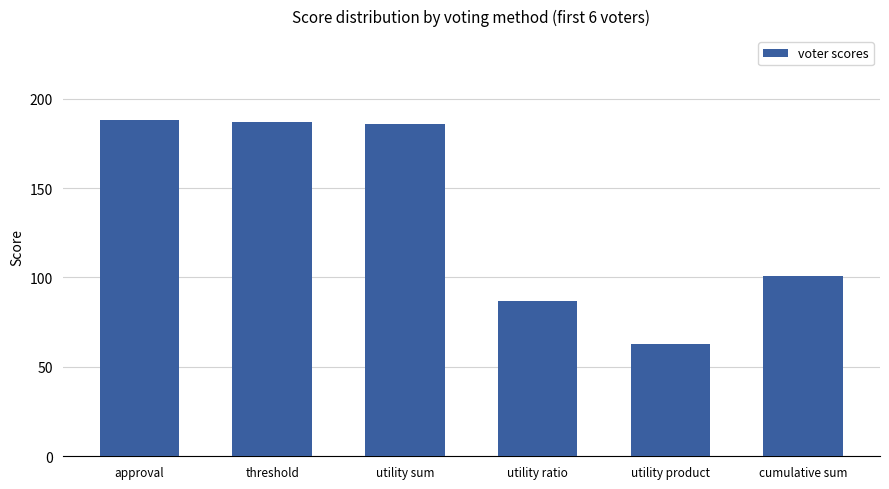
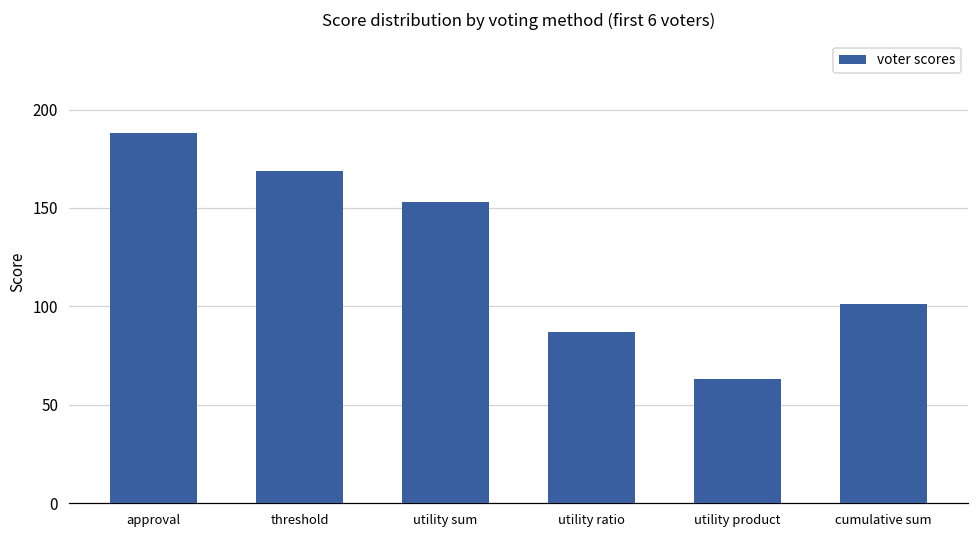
  {
    "approval": 188,
-   "threshold": 187,
-   "utility sum": 186,
+   "threshold": 169,
+   "utility sum": 153,
    "utility ratio": 87,
    "utility product": 63,
    "cumulative sum": 101
  }
